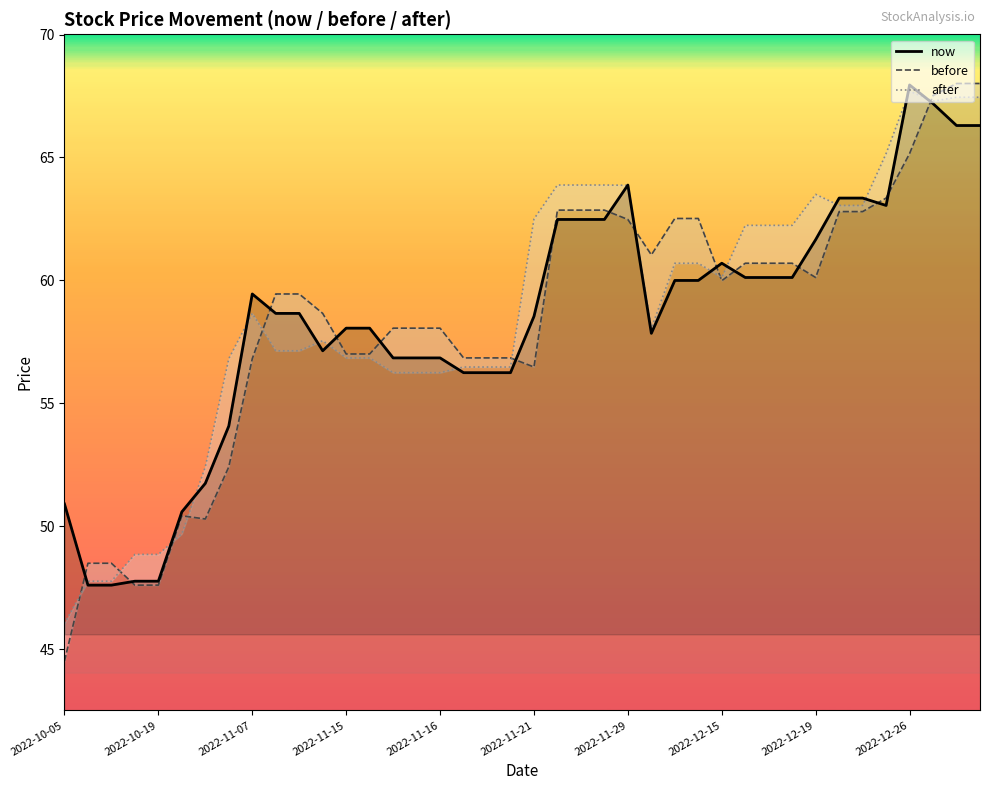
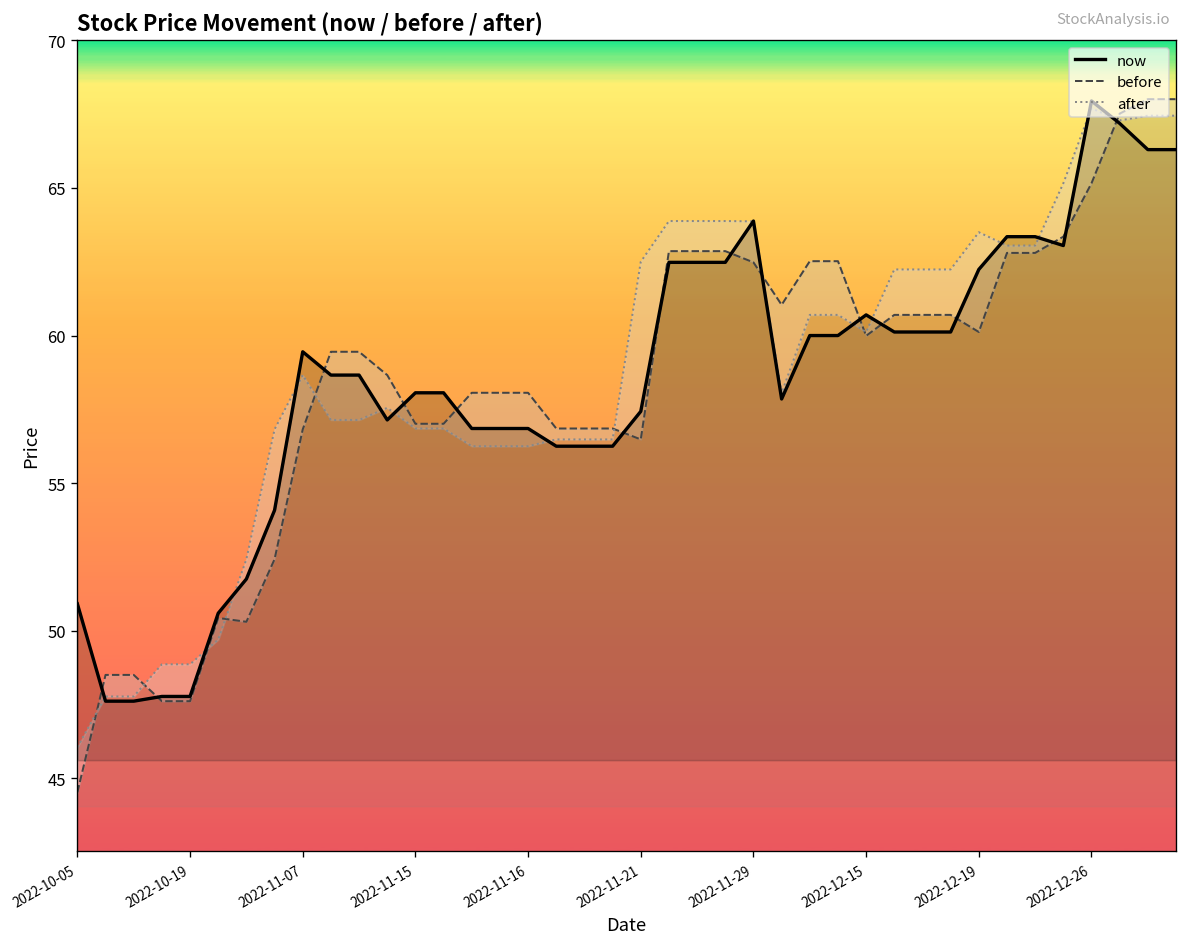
  {
    "now": {
      "2022-10-05": 50.9,
      "2022-11-07": 59.5,
-     "2022-11-21": 58.5,
+     "2022-11-21": 57.4,
      "2022-12-15": 60.7,
-     "2022-12-19": 61.7
+     "2022-12-19": 62.2
    }
  }
